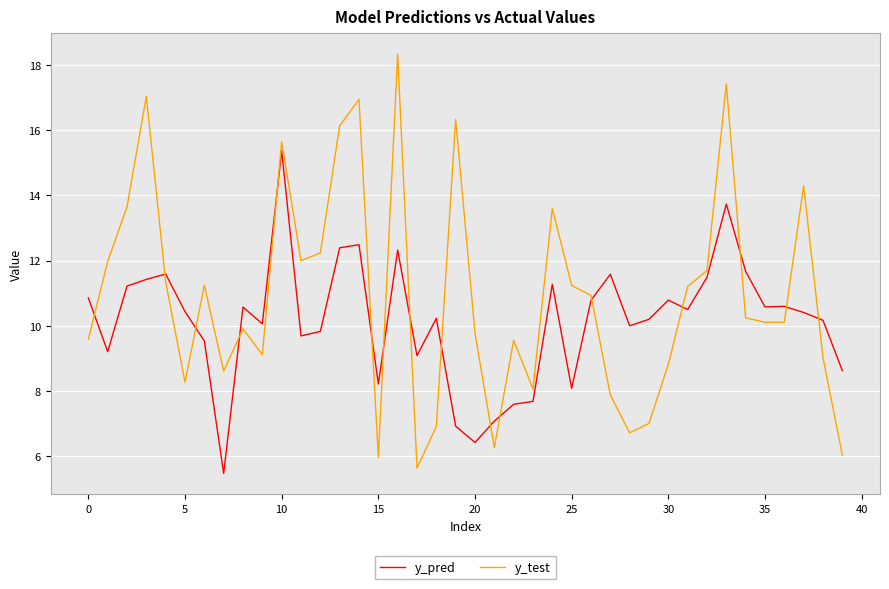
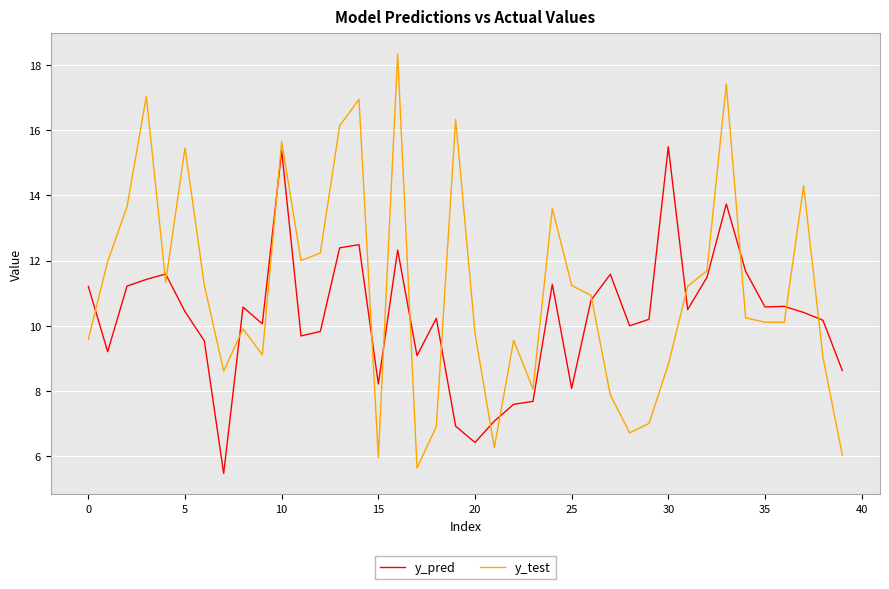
  {
    "y_pred": {
-     "0": 10.9,
+     "0": 11.2,
      "5": 10.4,
      "10": 15.4,
      "15": 8.2,
      "20": 6.4,
      "25": 8.1,
-     "30": 10.8,
+     "30": 15.5,
      "35": 10.6
    },
    "y_test": {
      "0": 9.6,
-     "5": 8.3,
+     "5": 15.5,
      "10": 15.6,
      "15": 6.0,
      "20": 9.8,
      "25": 11.2,
      "30": 8.8,
      "35": 10.1
    }
  }
